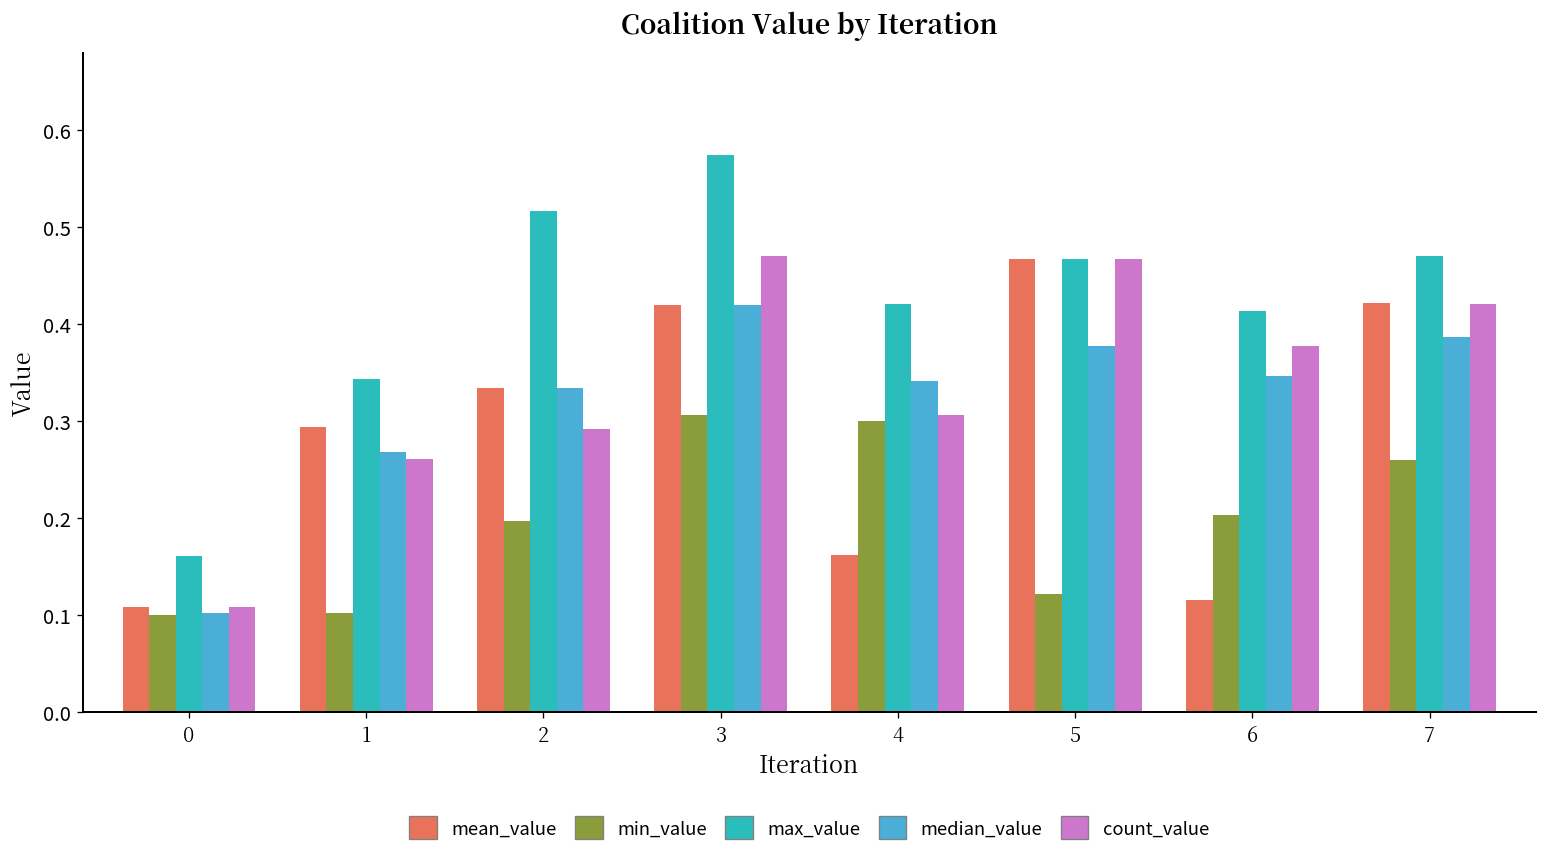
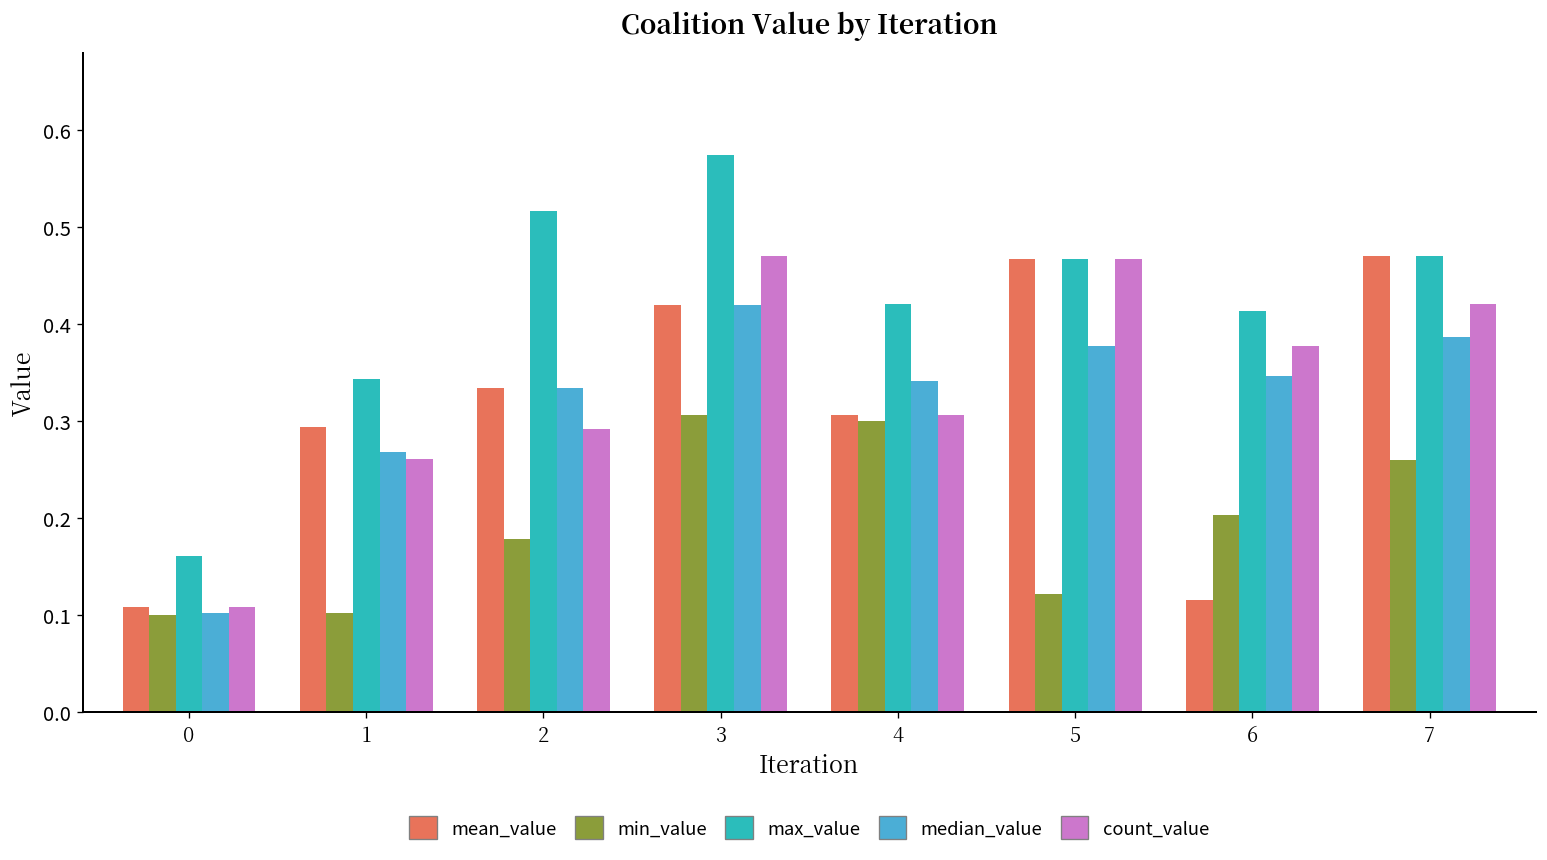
  {
    "mean_value": {
      "0": 0.11,
      "1": 0.29,
      "2": 0.33,
      "3": 0.42,
-     "4": 0.16,
+     "4": 0.31,
      "5": 0.47,
      "6": 0.12,
-     "7": 0.42
+     "7": 0.47
    },
    "min_value": {
      "0": 0.10,
      "1": 0.10,
-     "2": 0.20,
+     "2": 0.18,
      "3": 0.31,
      "4": 0.30,
      "5": 0.12,
      "6": 0.20,
      "7": 0.26
    },
    "count_value": {
      "0": 0.11,
      "1": 0.26,
      "2": 0.29,
      "3": 0.47,
      "4": 0.31,
      "5": 0.47,
      "6": 0.38,
      "7": 0.42
    }
  }
